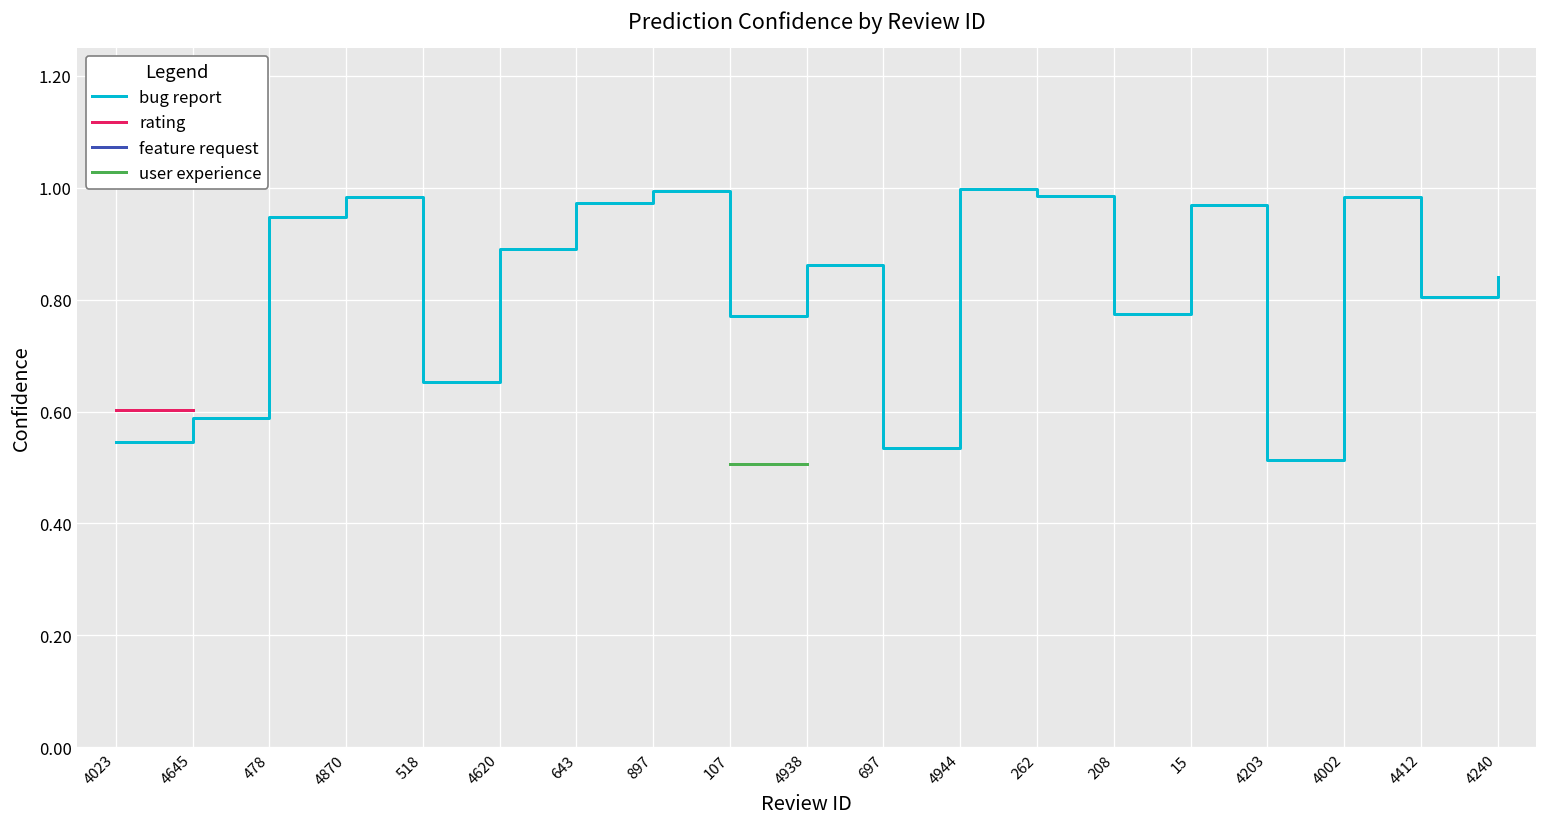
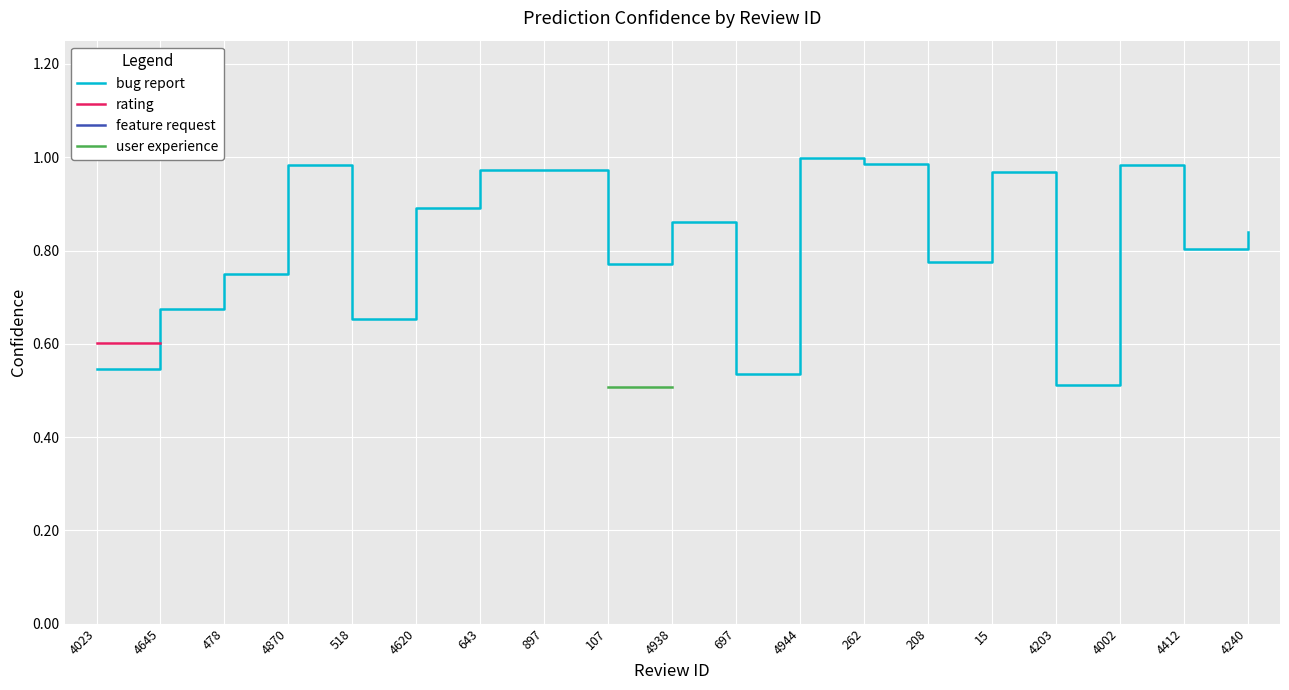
  {
    "bug report": {
      "4023": 0.54,
-     "4645": 0.59,
-     "478": 0.95,
+     "4645": 0.68,
+     "478": 0.75,
      "4870": 0.98,
      "518": 0.65,
      "4620": 0.89,
      "643": 0.97,
-     "897": 0.99,
+     "897": 0.97,
      "107": 0.77,
      "4938": 0.86,
      "697": 0.53,
      "4944": 1.00,
      "262": 0.98,
      "208": 0.77,
      "15": 0.97,
      "4203": 0.51,
      "4002": 0.98,
      "4412": 0.80,
      "4240": 0.84
    },
    "rating": {
      "4023": 0.60
    },
    "feature request": {
      "4240": 0.92
    },
    "user experience": {
      "107": 0.51
    }
  }
